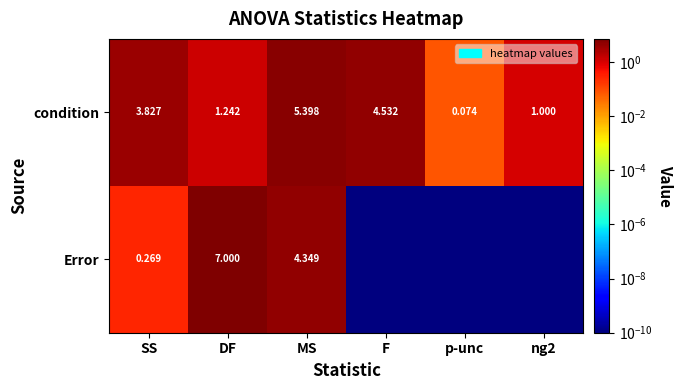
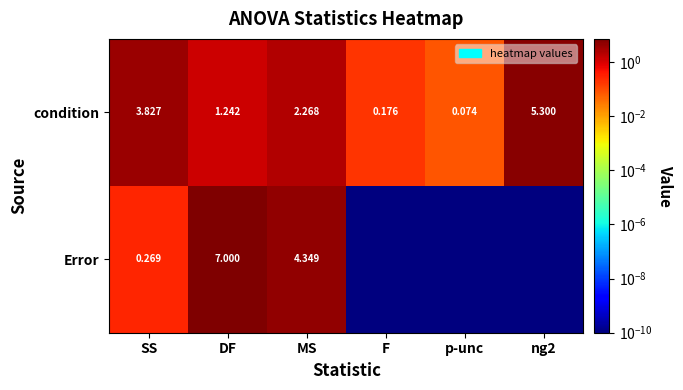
  {
    "condition": {
      "SS": 3.827,
      "DF": 1.242,
-     "MS": 5.398,
-     "F": 4.532,
+     "MS": 2.268,
+     "F": 0.176,
      "p-unc": 0.074,
-     "ng2": 1.000
+     "ng2": 5.300
    },
    "Error": {
      "SS": 0.269,
      "DF": 7.000,
      "MS": 4.349
    }
  }
